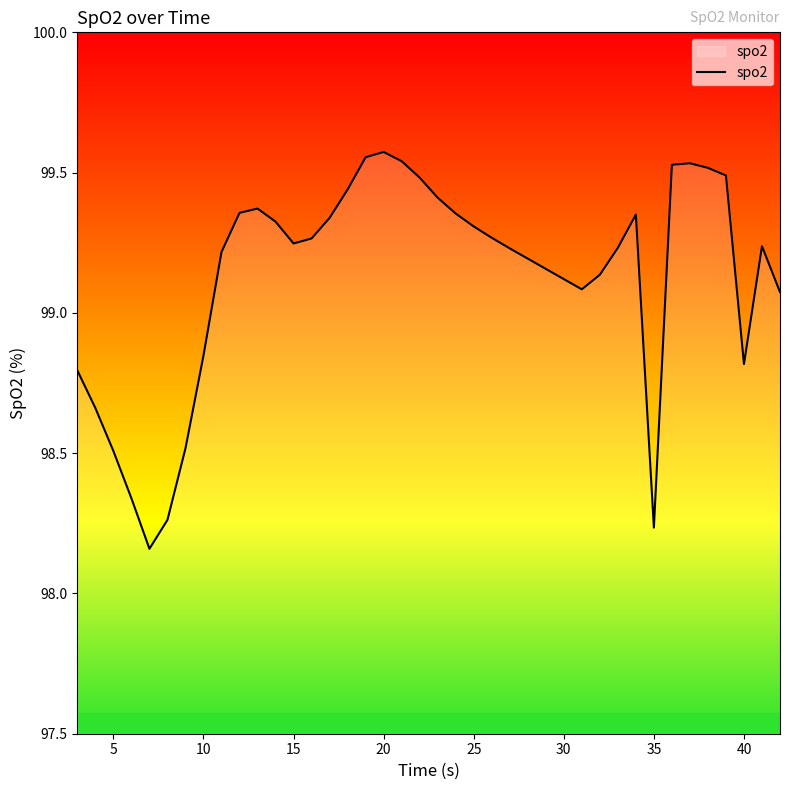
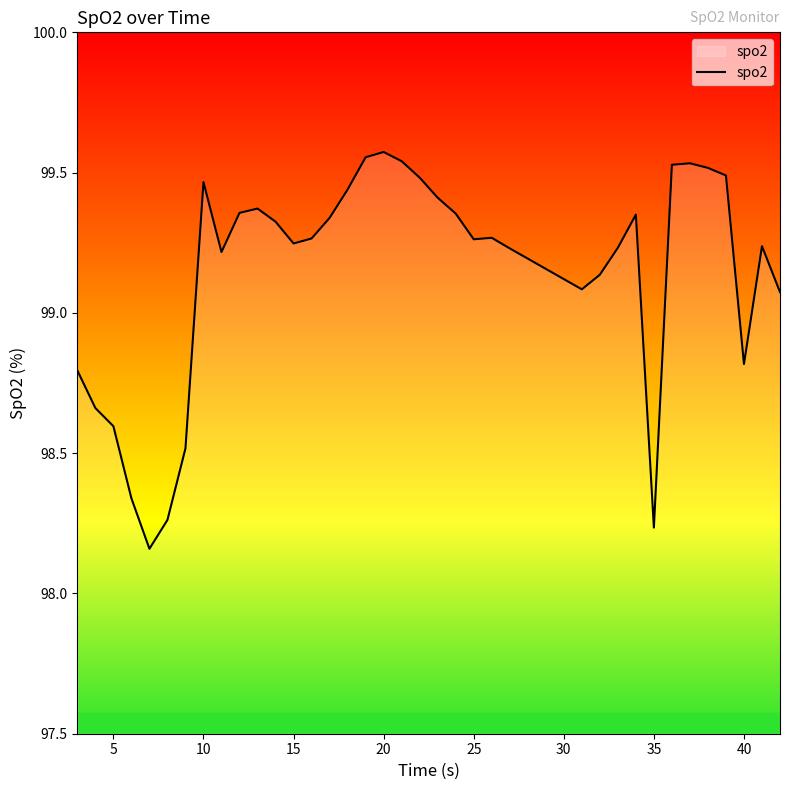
  {
-   "5": 98.51,
-   "10": 98.85,
+   "5": 98.60,
+   "10": 99.47,
    "15": 99.25,
    "20": 99.57,
-   "25": 99.31,
+   "25": 99.26,
    "30": 99.12,
    "35": 98.23,
    "40": 98.82
  }
